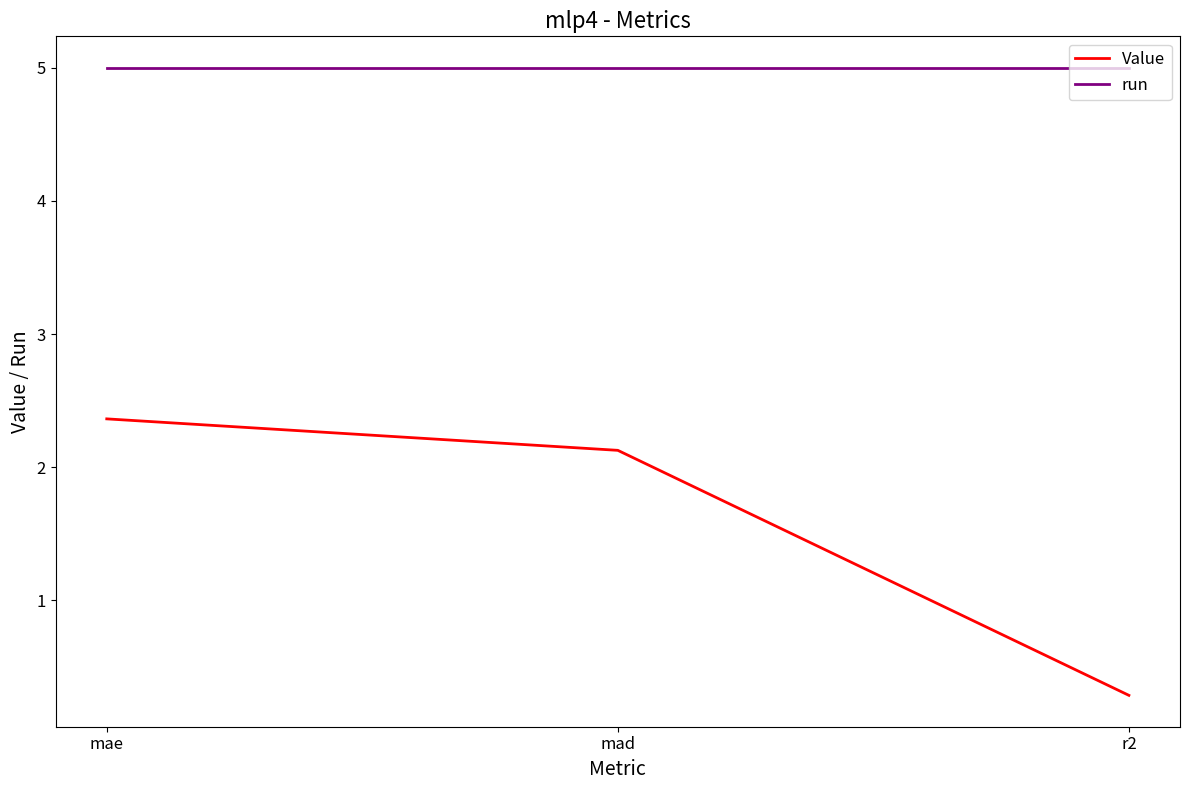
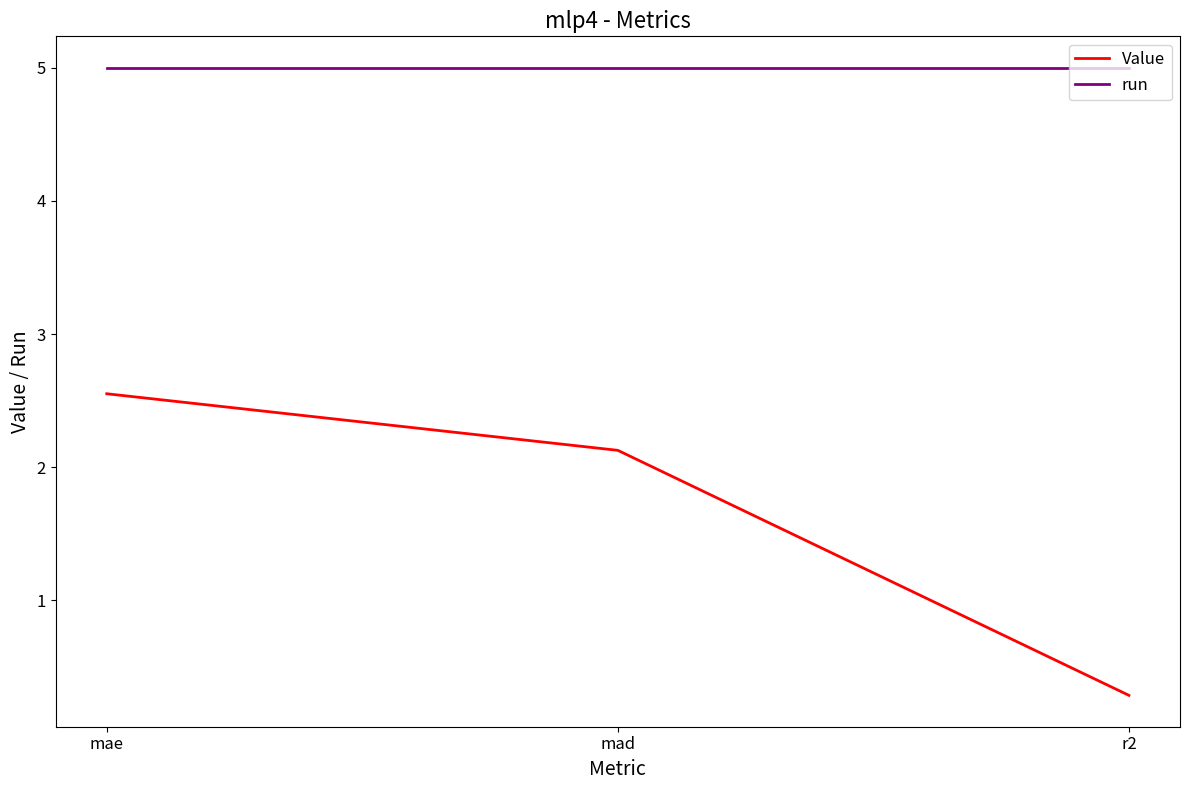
  {
    "Value": {
-     "mae": 2.36,
+     "mae": 2.55,
      "mad": 2.13,
      "r2": 0.29
    },
    "run": {
      "mae": 5.00,
      "mad": 5.00
    }
  }
